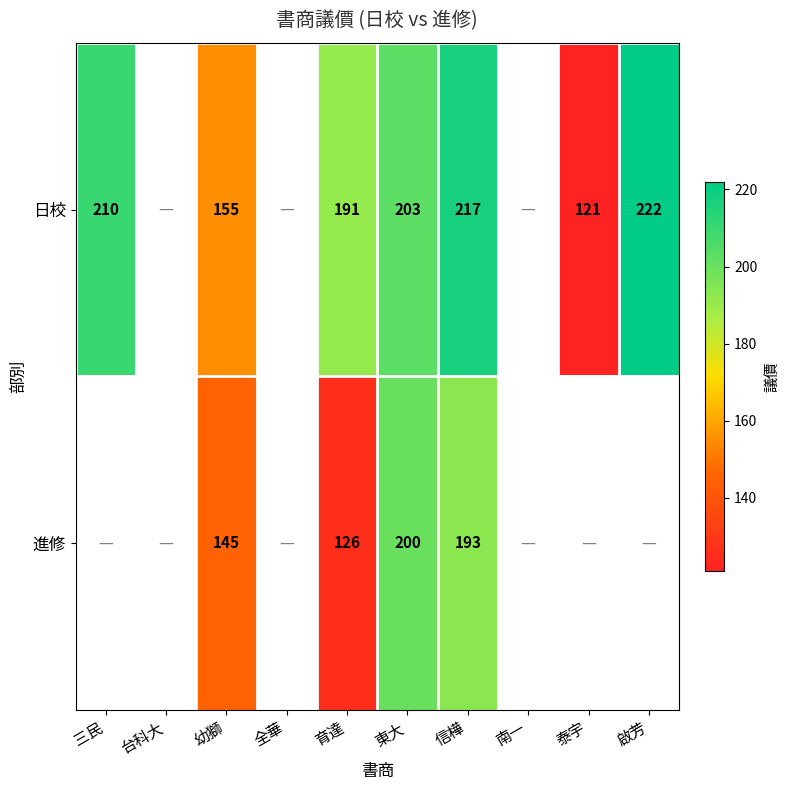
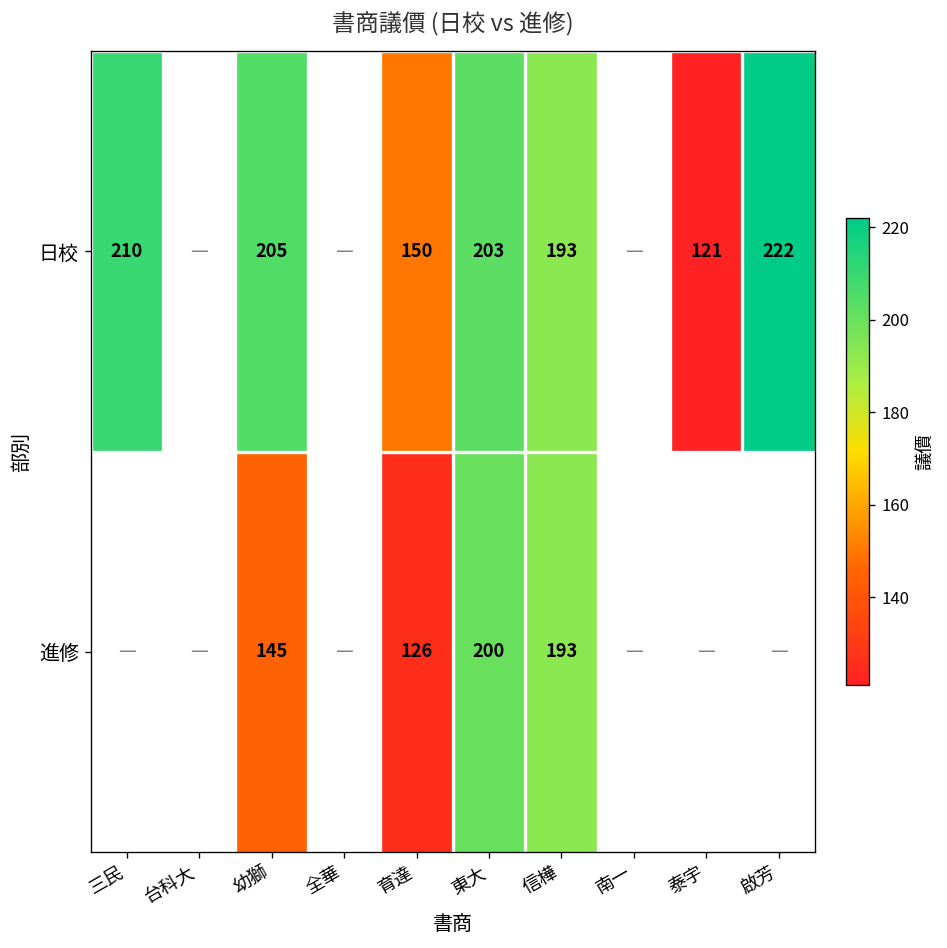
  {
    "日校": {
      "三民": 210,
-     "幼獅": 155,
-     "育達": 191,
+     "幼獅": 205,
+     "育達": 150,
      "東大": 203,
-     "信樺": 217,
+     "信樺": 193,
      "泰宇": 121,
      "啟芳": 222
    },
    "進修": {
      "幼獅": 145,
      "育達": 126,
      "東大": 200,
      "信樺": 193
    }
  }
